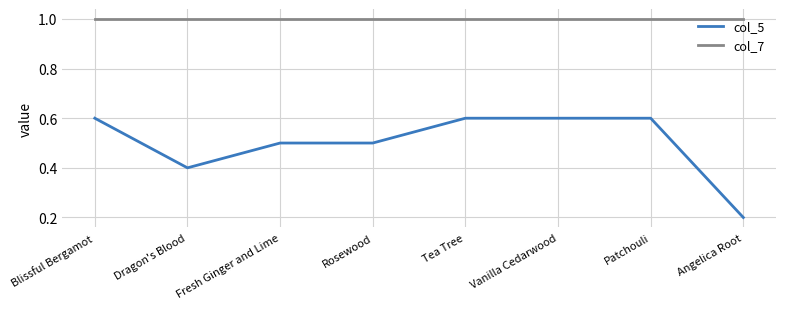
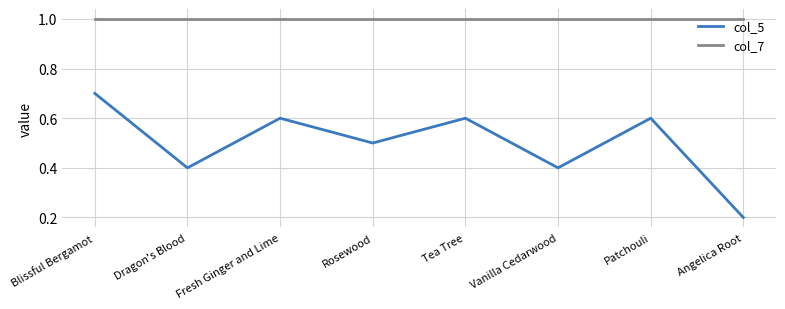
  {
    "col_5": {
-     "Blissful Bergamot": 0.6,
+     "Blissful Bergamot": 0.7,
      "Dragon's Blood": 0.4,
-     "Fresh Ginger and Lime": 0.5,
+     "Fresh Ginger and Lime": 0.6,
      "Rosewood": 0.5,
      "Tea Tree": 0.6,
-     "Vanilla Cedarwood": 0.6,
+     "Vanilla Cedarwood": 0.4,
      "Patchouli": 0.6,
      "Angelica Root": 0.2
    },
    "col_7": {
      "Blissful Bergamot": 1.0,
      "Dragon's Blood": 1.0,
      "Fresh Ginger and Lime": 1.0,
      "Rosewood": 1.0,
      "Tea Tree": 1.0,
      "Vanilla Cedarwood": 1.0,
      "Patchouli": 1.0,
      "Angelica Root": 1.0
    }
  }
